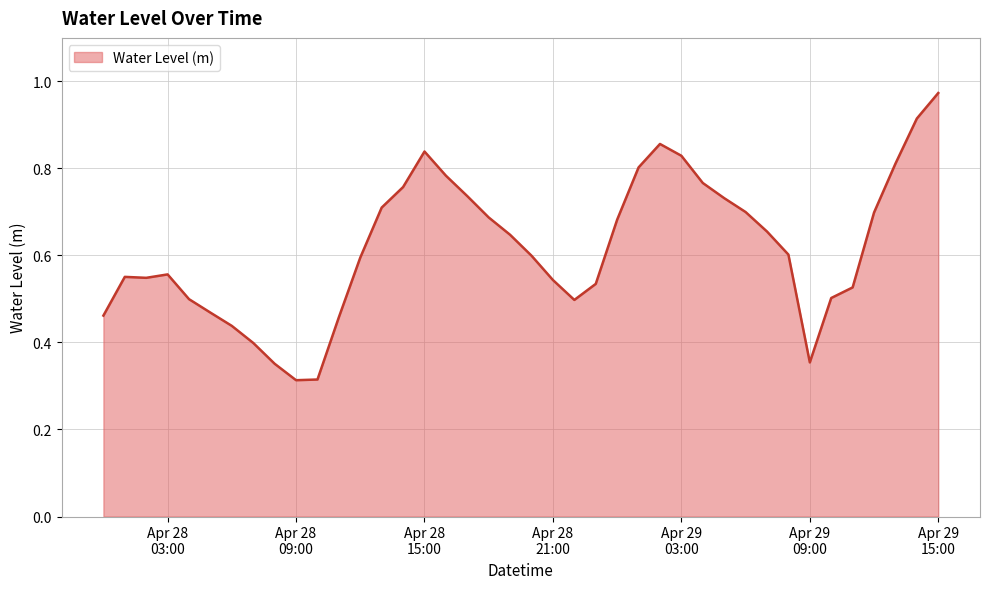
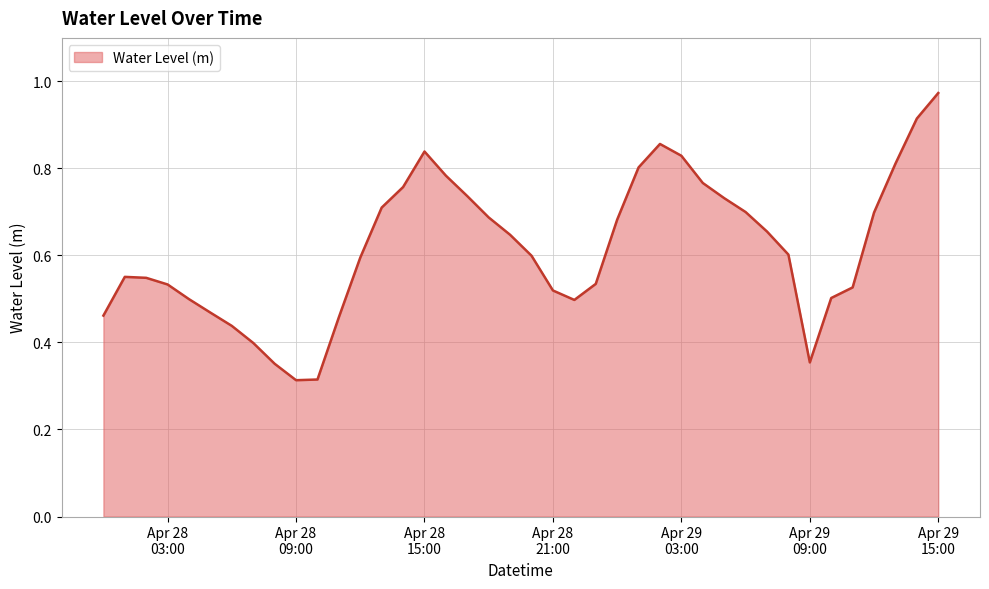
  {
-   "Apr 28 03:00": 0.56,
+   "Apr 28 03:00": 0.53,
    "Apr 28 09:00": 0.31,
    "Apr 28 15:00": 0.84,
-   "Apr 28 21:00": 0.54,
+   "Apr 28 21:00": 0.52,
    "Apr 29 03:00": 0.83,
    "Apr 29 09:00": 0.35,
    "Apr 29 15:00": 0.97
  }
